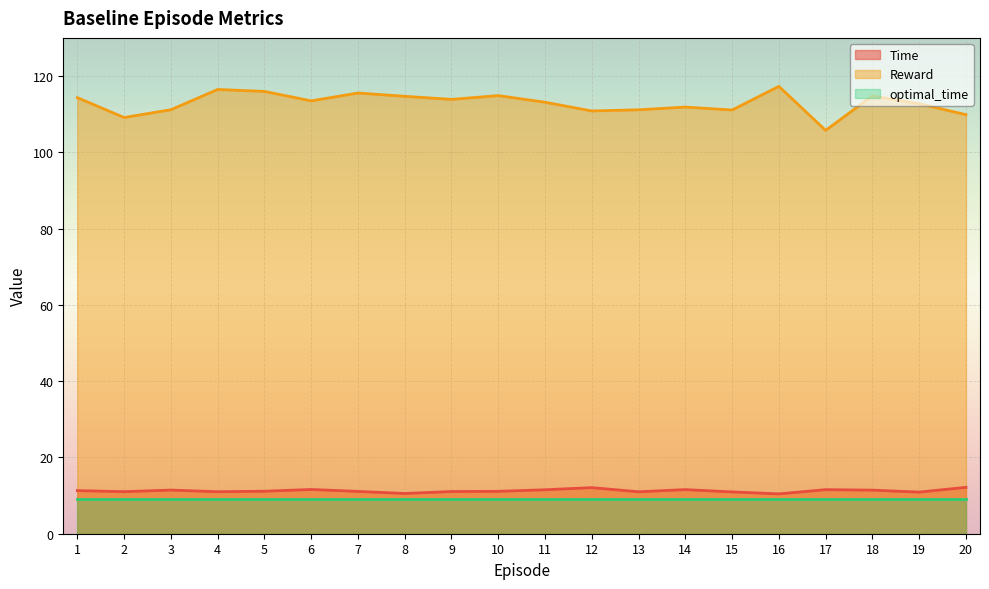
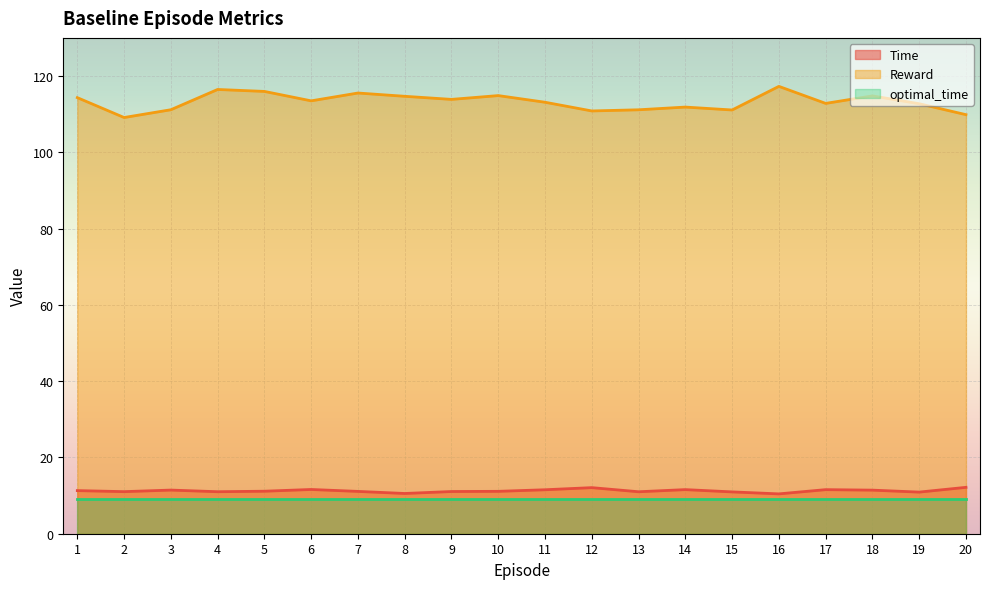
  {
    "Time": {
      "1": 11,
      "2": 11,
      "3": 11,
      "4": 11,
      "5": 11,
      "6": 12,
      "7": 11,
      "8": 11,
      "9": 11,
      "10": 11,
      "11": 12,
      "12": 12,
      "13": 11,
      "14": 12,
      "15": 11,
      "16": 10,
      "17": 12,
      "18": 11,
      "19": 11,
      "20": 12
    },
    "Reward": {
      "1": 114,
      "2": 109,
      "3": 111,
      "4": 116,
      "5": 116,
      "6": 113,
      "7": 116,
      "8": 115,
      "9": 114,
      "10": 115,
      "11": 113,
      "12": 111,
      "13": 111,
      "14": 112,
      "15": 111,
      "16": 117,
-     "17": 106,
+     "17": 113,
      "20": 110
    },
    "optimal_time": {
      "1": 9,
      "2": 9,
      "3": 9,
      "4": 9,
      "5": 9,
      "6": 9,
      "7": 9,
      "8": 9,
      "9": 9,
      "10": 9,
      "11": 9,
      "12": 9,
      "13": 9,
      "14": 9,
      "15": 9,
      "16": 9,
      "17": 9,
      "18": 9,
      "19": 9,
      "20": 9
    }
  }
